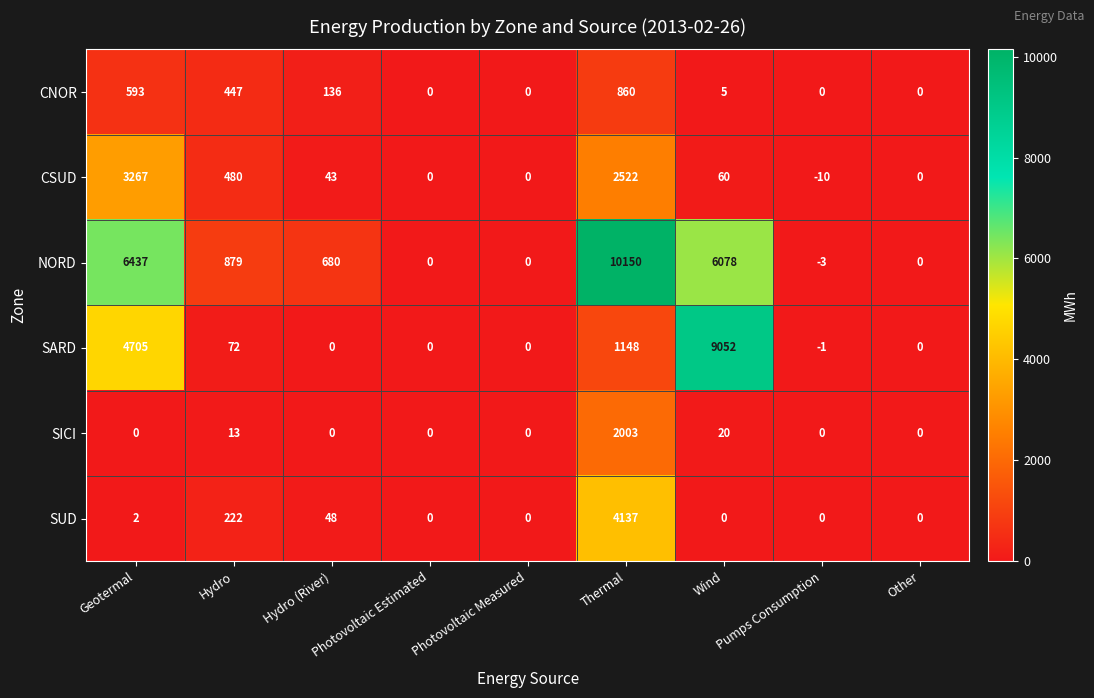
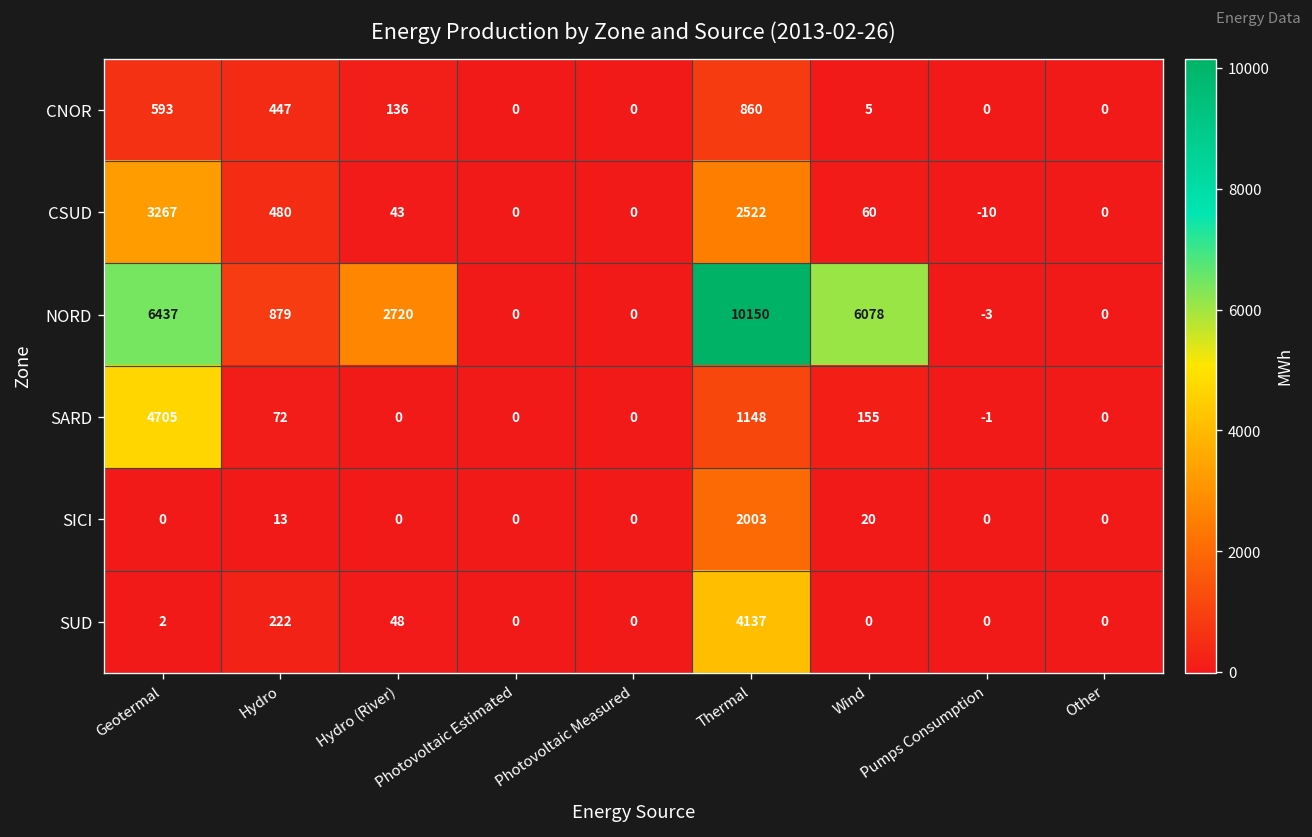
  {
    "CNOR": {
      "Geotermal": 593,
      "Hydro": 447,
      "Hydro (River)": 136,
      "Photovoltaic Estimated": 0,
      "Photovoltaic Measured": 0,
      "Thermal": 860,
      "Wind": 5,
      "Pumps Consumption": 0,
      "Other": 0
    },
    "CSUD": {
      "Geotermal": 3267,
      "Hydro": 480,
      "Hydro (River)": 43,
      "Photovoltaic Estimated": 0,
      "Photovoltaic Measured": 0,
      "Thermal": 2522,
      "Wind": 60,
      "Pumps Consumption": -10,
      "Other": 0
    },
    "NORD": {
      "Geotermal": 6437,
      "Hydro": 879,
-     "Hydro (River)": 680,
+     "Hydro (River)": 2720,
      "Photovoltaic Estimated": 0,
      "Photovoltaic Measured": 0,
      "Thermal": 10150,
      "Wind": 6078,
      "Pumps Consumption": -3,
      "Other": 0
    },
    "SARD": {
      "Geotermal": 4705,
      "Hydro": 72,
      "Hydro (River)": 0,
      "Photovoltaic Estimated": 0,
      "Photovoltaic Measured": 0,
      "Thermal": 1148,
-     "Wind": 9052,
+     "Wind": 155,
      "Pumps Consumption": -1,
      "Other": 0
    },
    "SICI": {
      "Geotermal": 0,
      "Hydro": 13,
      "Hydro (River)": 0,
      "Photovoltaic Estimated": 0,
      "Photovoltaic Measured": 0,
      "Thermal": 2003,
      "Wind": 20,
      "Pumps Consumption": 0,
      "Other": 0
    },
    "SUD": {
      "Geotermal": 2,
      "Hydro": 222,
      "Hydro (River)": 48,
      "Photovoltaic Estimated": 0,
      "Photovoltaic Measured": 0,
      "Thermal": 4137,
      "Wind": 0,
      "Pumps Consumption": 0,
      "Other": 0
    }
  }
